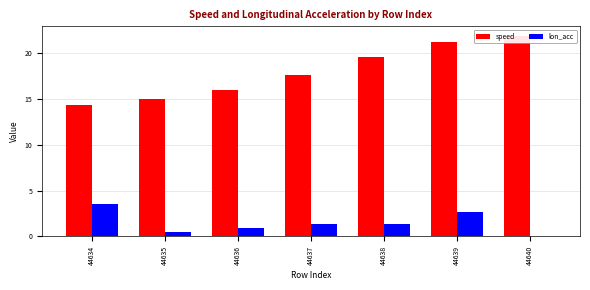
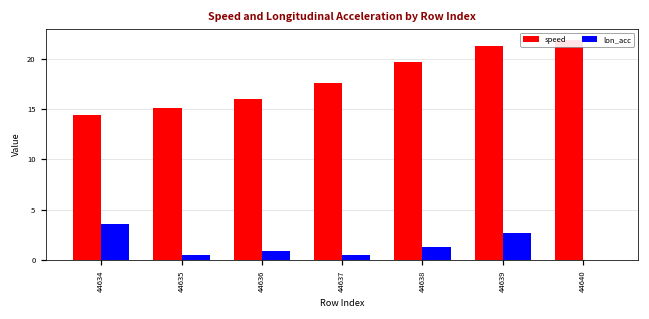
  {
    "speed": {
      "44634": 14,
      "44635": 15,
      "44636": 16,
      "44637": 18,
      "44638": 20,
      "44639": 21
    },
    "lon_acc": {
      "44634": 4,
      "44635": 0,
      "44636": 1,
-     "44637": 1,
+     "44637": 0,
      "44638": 1,
      "44639": 3
    }
  }
